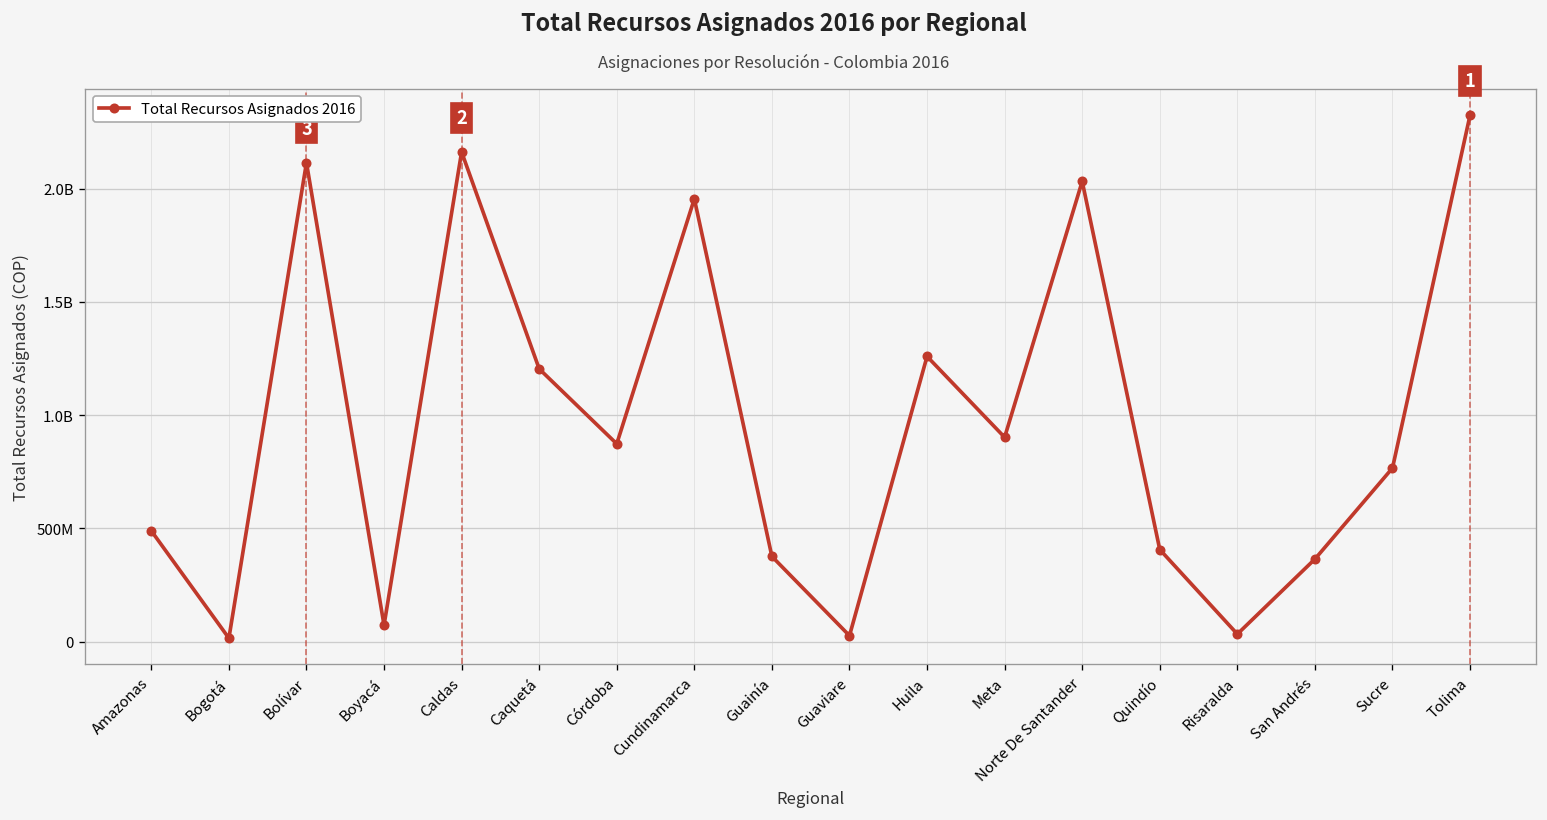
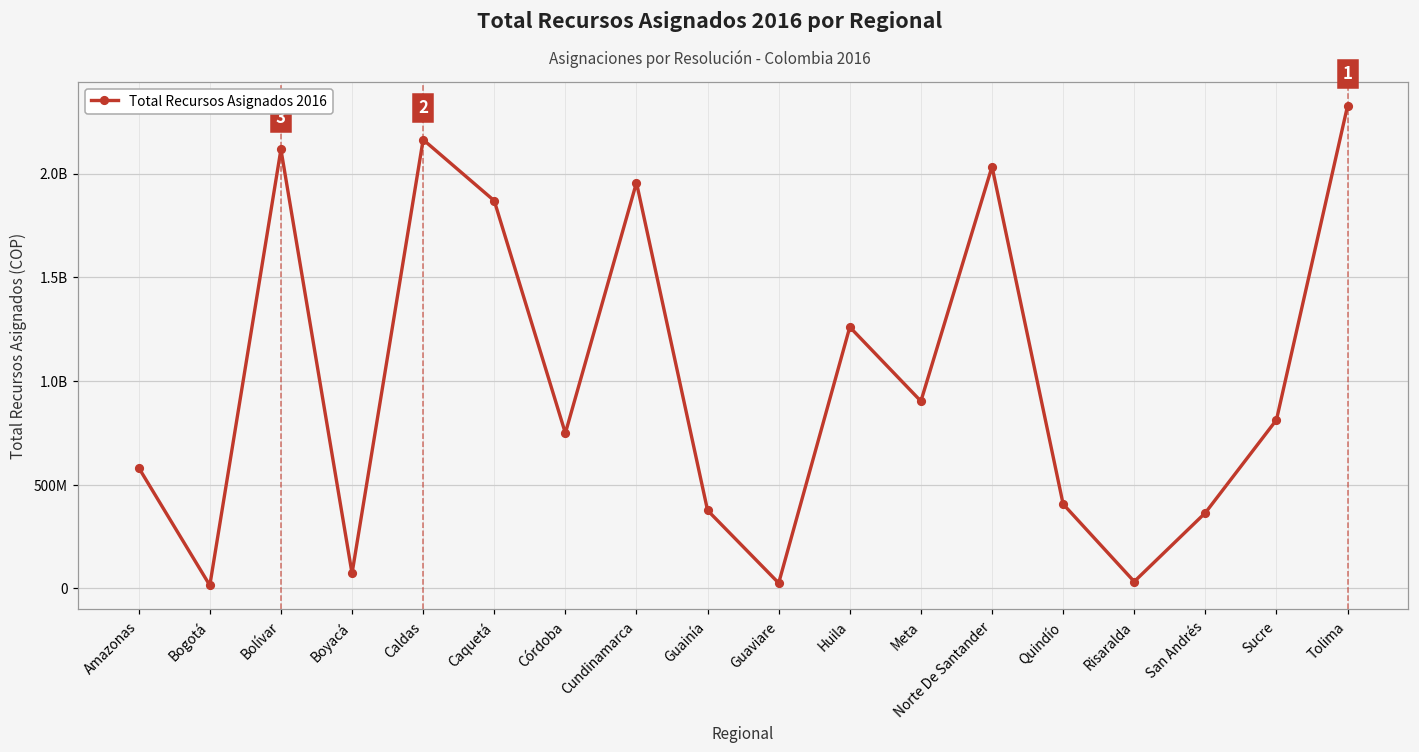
  {
-   "Amazonas": 490000000,
+   "Amazonas": 580000000,
    "Bogotá": 10000000,
    "Boyacá": 70000000,
-   "Caquetá": 1210000000,
-   "Córdoba": 870000000,
+   "Caquetá": 1870000000,
+   "Córdoba": 750000000,
    "Cundinamarca": 1960000000,
    "Guainía": 380000000,
    "Guaviare": 30000000,
    "Huila": 1260000000,
    "Meta": 900000000,
    "Norte De Santander": 2030000000,
    "Quindío": 410000000,
    "Risaralda": 30000000,
    "San Andrés": 360000000,
-   "Sucre": 770000000
+   "Sucre": 810000000
  }
